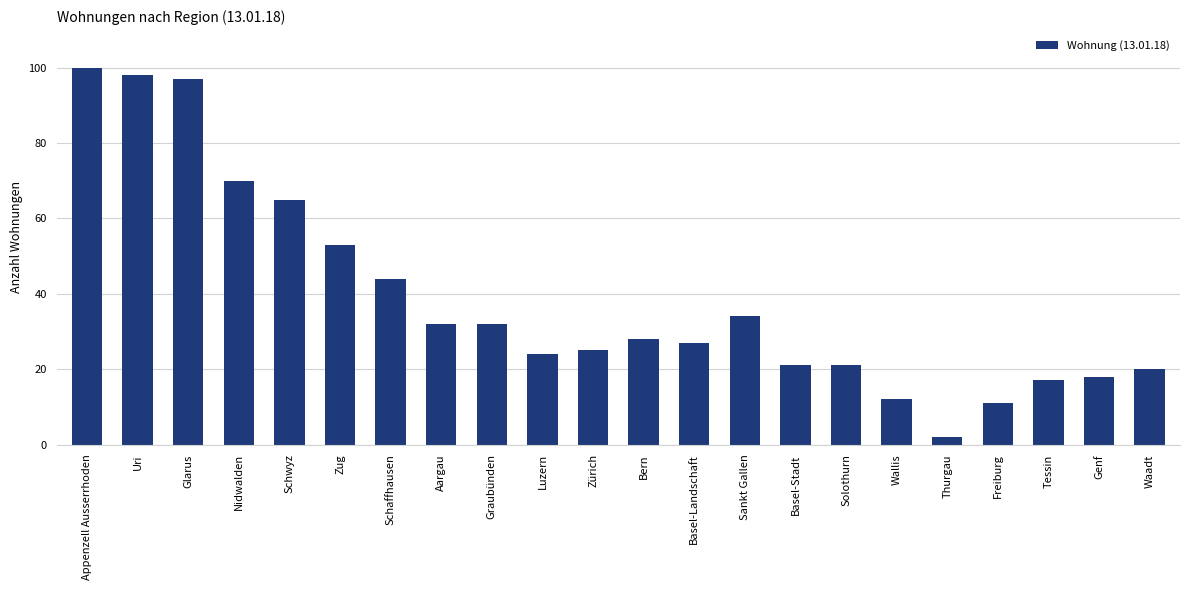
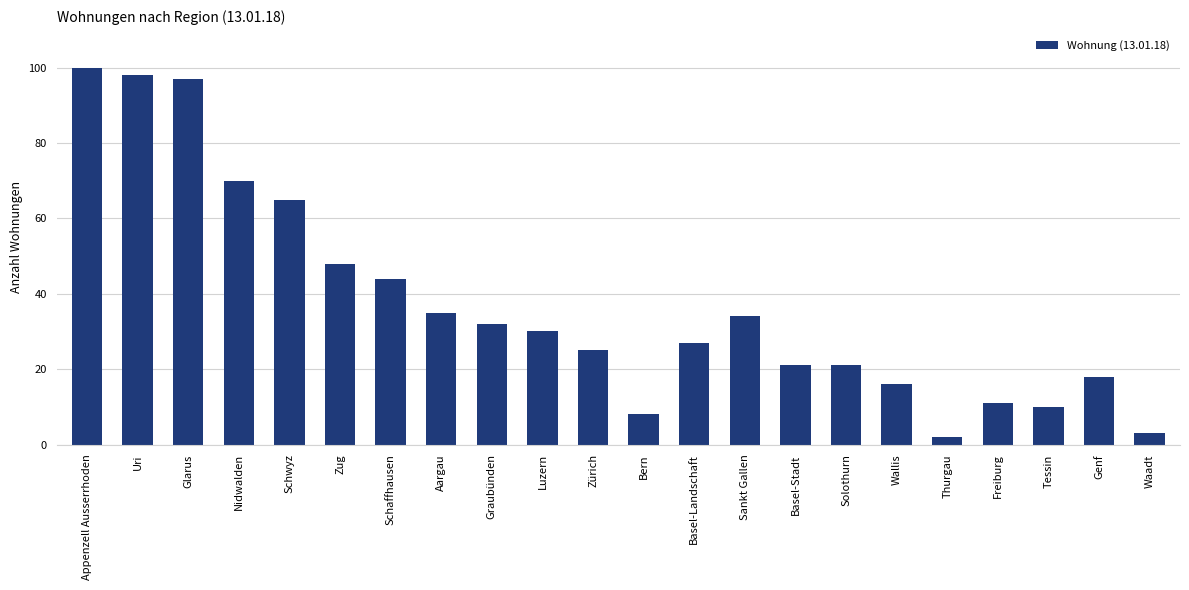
  {
    "Appenzell Ausserrhoden": 100,
    "Uri": 98,
    "Glarus": 97,
    "Nidwalden": 70,
    "Schwyz": 65,
-   "Zug": 53,
+   "Zug": 48,
    "Schaffhausen": 44,
-   "Aargau": 32,
+   "Aargau": 35,
    "Graubünden": 32,
-   "Luzern": 24,
+   "Luzern": 30,
    "Zürich": 25,
-   "Bern": 28,
+   "Bern": 8,
    "Basel-Landschaft": 27,
    "Sankt Gallen": 34,
    "Basel-Stadt": 21,
    "Solothurn": 21,
-   "Wallis": 12,
+   "Wallis": 16,
    "Thurgau": 2,
    "Freiburg": 11,
-   "Tessin": 17,
+   "Tessin": 10,
    "Genf": 18,
-   "Waadt": 20
+   "Waadt": 3
  }
